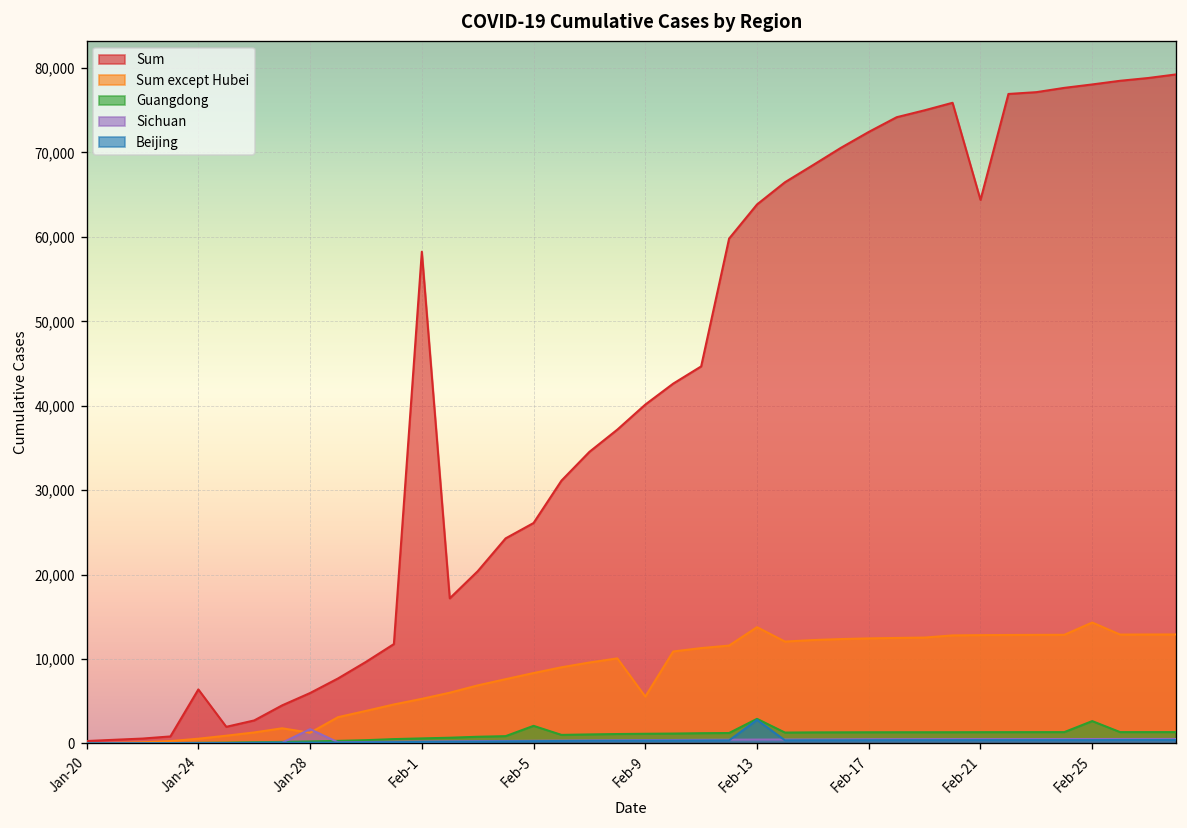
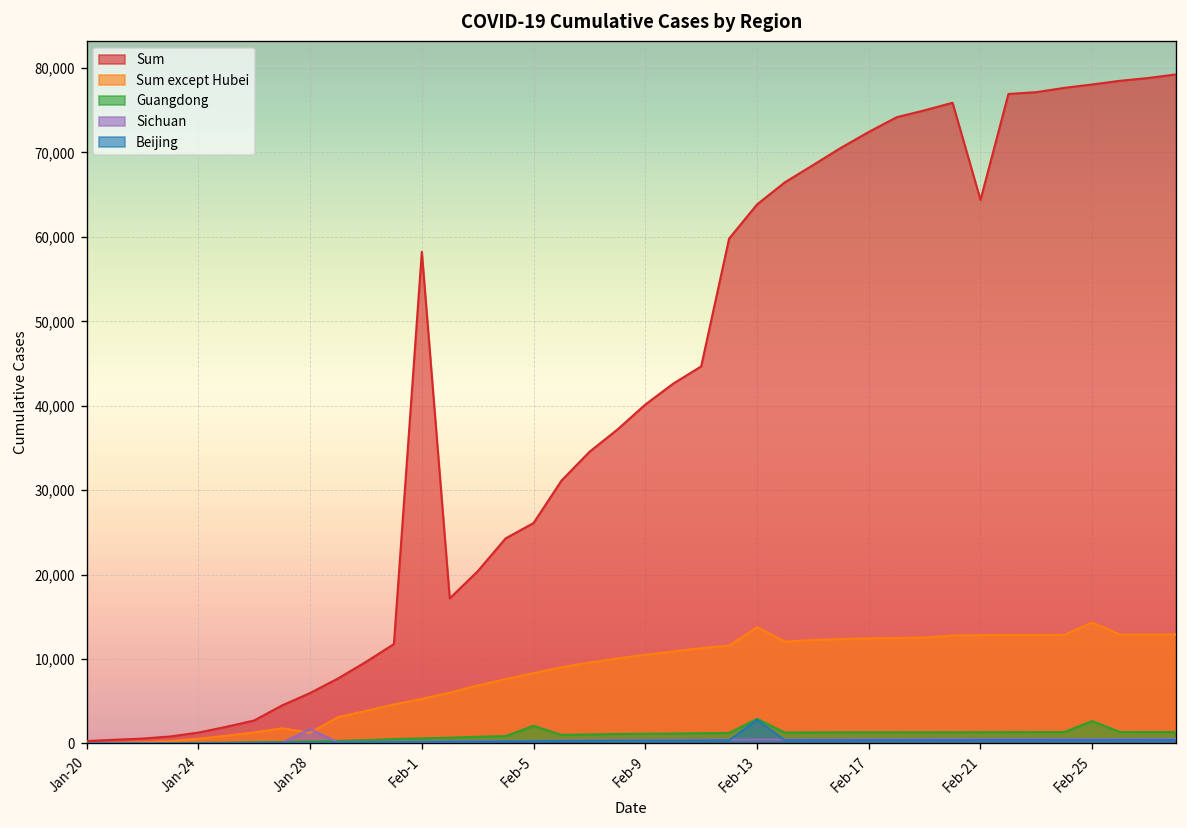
  {
    "Sum": {
-     "Jan-24": "6,000",
+     "Jan-24": "1,000",
      "Jan-28": "6,000",
      "Feb-1": "58,000",
      "Feb-5": "26,000",
      "Feb-9": "40,000",
      "Feb-13": "64,000",
      "Feb-17": "72,000",
      "Feb-21": "64,000",
      "Feb-25": "78,000"
    },
    "Sum except Hubei": {
      "Jan-24": "1,000",
      "Jan-28": "1,000",
      "Feb-1": "5,000",
      "Feb-5": "8,000",
-     "Feb-9": "6,000",
+     "Feb-9": "11,000",
      "Feb-13": "14,000",
      "Feb-17": "12,000",
      "Feb-21": "13,000",
      "Feb-25": "14,000"
    },
    "Guangdong": {
      "Feb-1": "1,000",
      "Feb-5": "2,000",
      "Feb-9": "1,000",
      "Feb-17": "1,000",
      "Feb-21": "1,000",
      "Feb-25": "3,000"
    },
    "Sichuan": {
      "Jan-28": "2,000",
      "Feb-13": "0"
    }
  }
